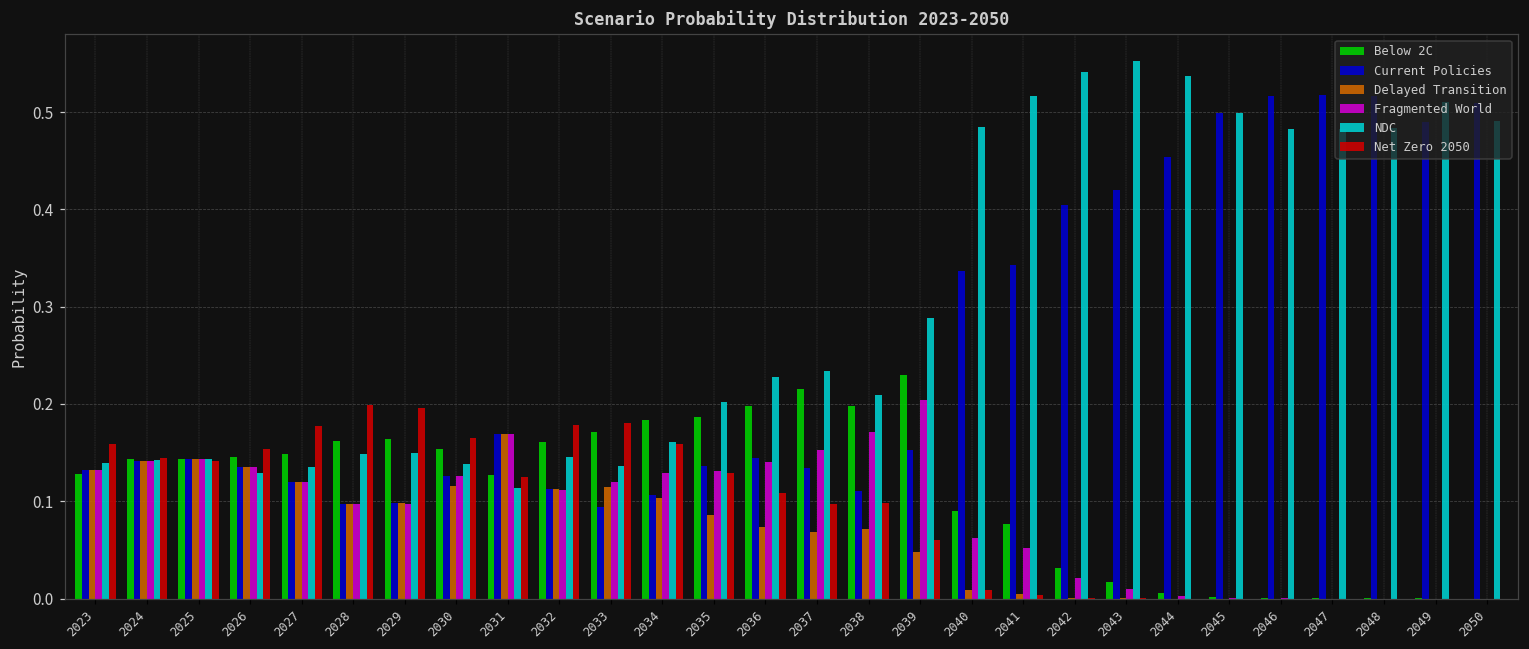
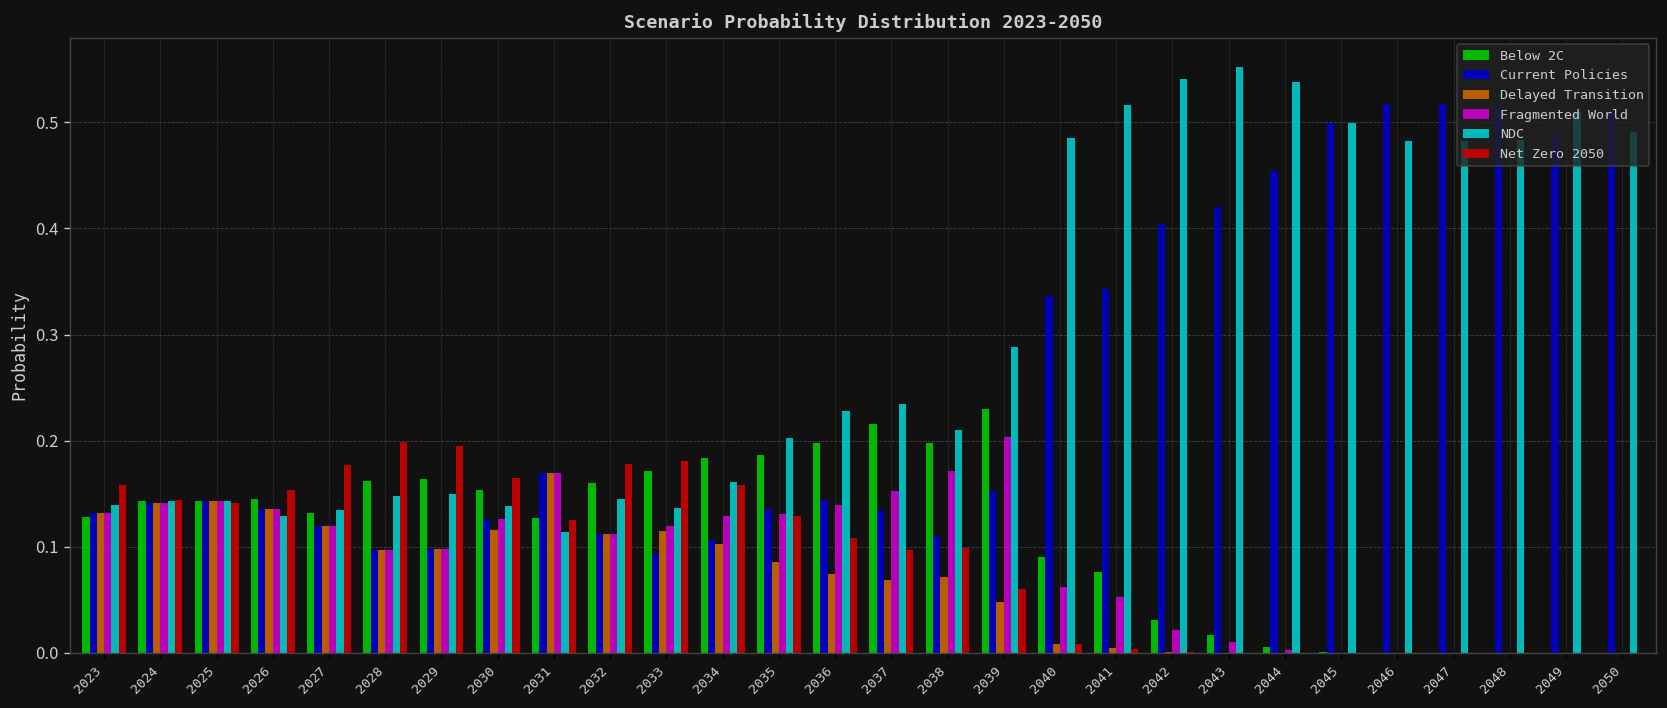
  {
    "Below 2C": {
      "2023": 0.13,
      "2024": 0.14,
      "2025": 0.14,
      "2026": 0.15,
-     "2027": 0.15,
+     "2027": 0.13,
      "2028": 0.16,
      "2029": 0.16,
      "2030": 0.15,
      "2031": 0.13,
      "2032": 0.16,
      "2033": 0.17,
      "2034": 0.18,
      "2035": 0.19,
      "2036": 0.20,
      "2037": 0.22,
      "2038": 0.20,
      "2039": 0.23,
      "2040": 0.09,
      "2041": 0.08,
      "2042": 0.03,
      "2043": 0.02,
      "2044": 0.01
    },
    "Current Policies": {
      "2023": 0.13,
      "2024": 0.14,
      "2025": 0.14,
      "2026": 0.14,
      "2027": 0.12,
      "2028": 0.10,
      "2029": 0.10,
      "2030": 0.13,
      "2031": 0.17,
      "2032": 0.11,
      "2033": 0.09,
      "2034": 0.11,
      "2035": 0.14,
      "2036": 0.14,
      "2037": 0.13,
      "2038": 0.11,
      "2039": 0.15,
      "2040": 0.34,
      "2041": 0.34,
      "2042": 0.40,
      "2043": 0.42,
      "2044": 0.45,
      "2045": 0.50,
      "2046": 0.52,
      "2047": 0.52
    },
    "Delayed Transition": {
      "2023": 0.13,
      "2024": 0.14,
      "2025": 0.14,
      "2026": 0.14,
      "2027": 0.12,
      "2028": 0.10,
      "2029": 0.10,
      "2030": 0.12,
      "2031": 0.17,
      "2032": 0.11,
      "2033": 0.11,
      "2034": 0.10,
      "2035": 0.09,
      "2036": 0.07,
      "2037": 0.07,
      "2038": 0.07,
      "2039": 0.05,
      "2040": 0.01,
      "2041": 0.00
    },
    "Fragmented World": {
      "2023": 0.13,
      "2024": 0.14,
      "2025": 0.14,
      "2026": 0.14,
      "2027": 0.12,
      "2028": 0.10,
      "2029": 0.10,
      "2030": 0.13,
      "2031": 0.17,
      "2032": 0.11,
      "2033": 0.12,
      "2034": 0.13,
      "2035": 0.13,
      "2036": 0.14,
      "2037": 0.15,
      "2038": 0.17,
      "2039": 0.20,
      "2040": 0.06,
      "2041": 0.05,
      "2042": 0.02,
      "2043": 0.01
    },
    "NDC": {
      "2023": 0.14,
      "2024": 0.14,
      "2025": 0.14,
      "2026": 0.13,
      "2027": 0.14,
      "2028": 0.15,
      "2029": 0.15,
      "2030": 0.14,
      "2031": 0.11,
      "2032": 0.15,
      "2033": 0.14,
      "2034": 0.16,
      "2035": 0.20,
      "2036": 0.23,
      "2037": 0.23,
      "2038": 0.21,
      "2039": 0.29,
      "2040": 0.49,
      "2041": 0.52,
      "2042": 0.54,
      "2043": 0.55,
      "2044": 0.54,
      "2045": 0.50,
      "2046": 0.48
    },
    "Net Zero 2050": {
      "2023": 0.16,
      "2024": 0.14,
      "2025": 0.14,
      "2026": 0.15,
      "2027": 0.18,
      "2028": 0.20,
      "2029": 0.20,
      "2030": 0.16,
      "2031": 0.13,
      "2032": 0.18,
      "2033": 0.18,
      "2034": 0.16,
      "2035": 0.13,
      "2036": 0.11,
      "2037": 0.10,
      "2038": 0.10,
      "2039": 0.06,
      "2040": 0.01,
      "2041": 0.00
    }
  }
